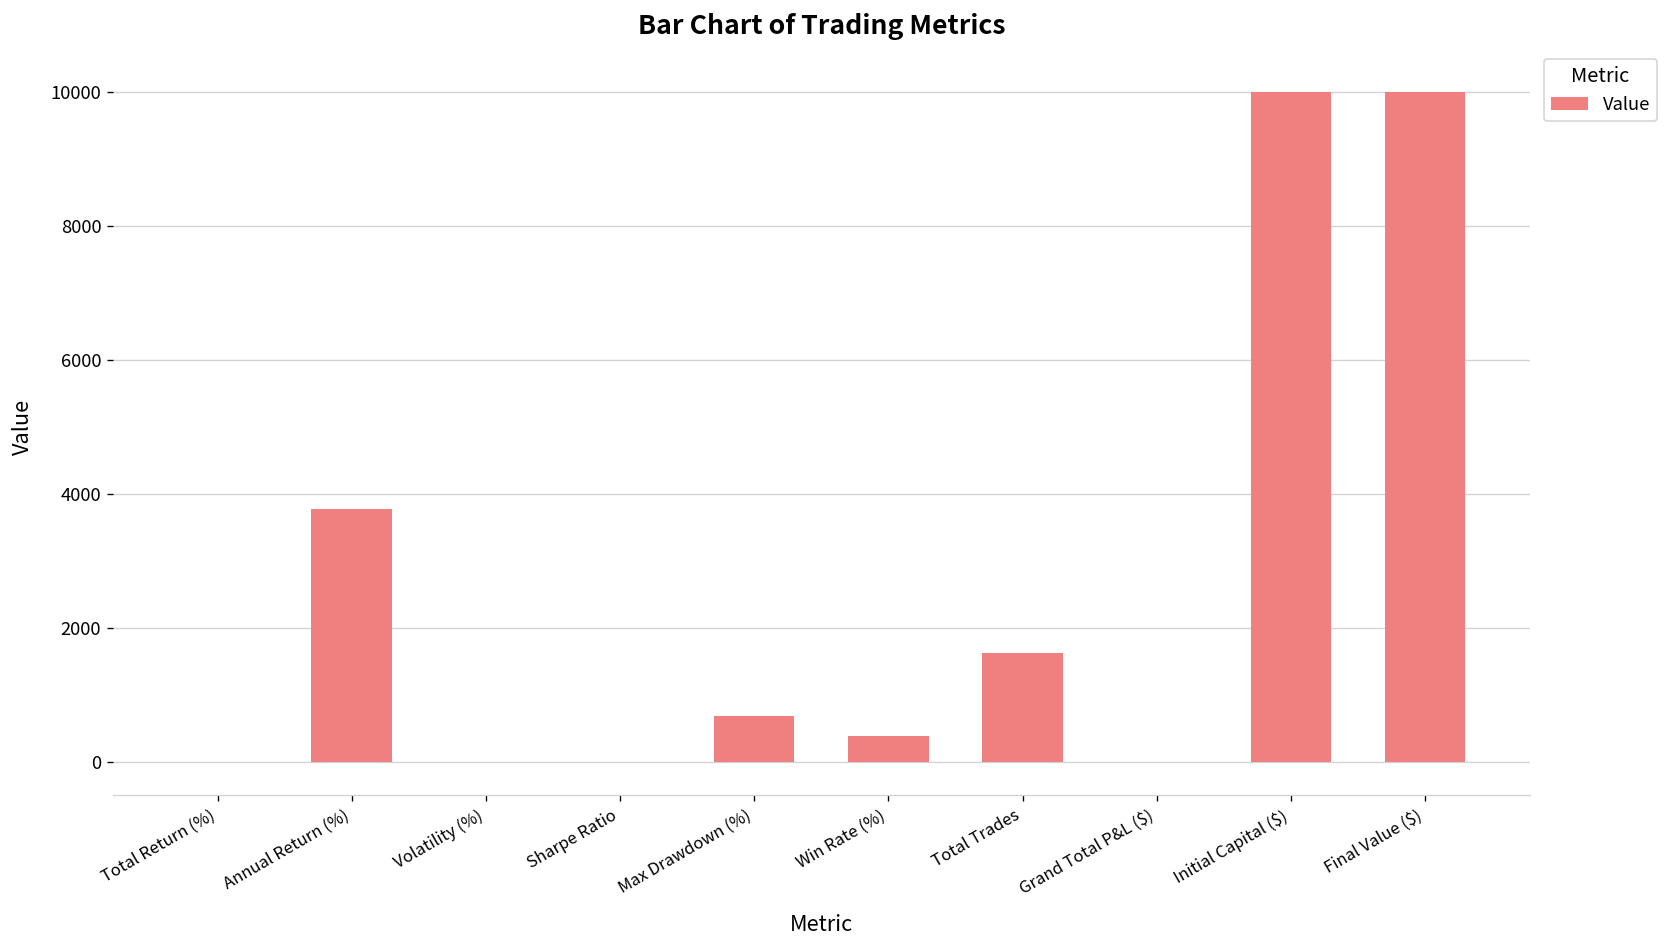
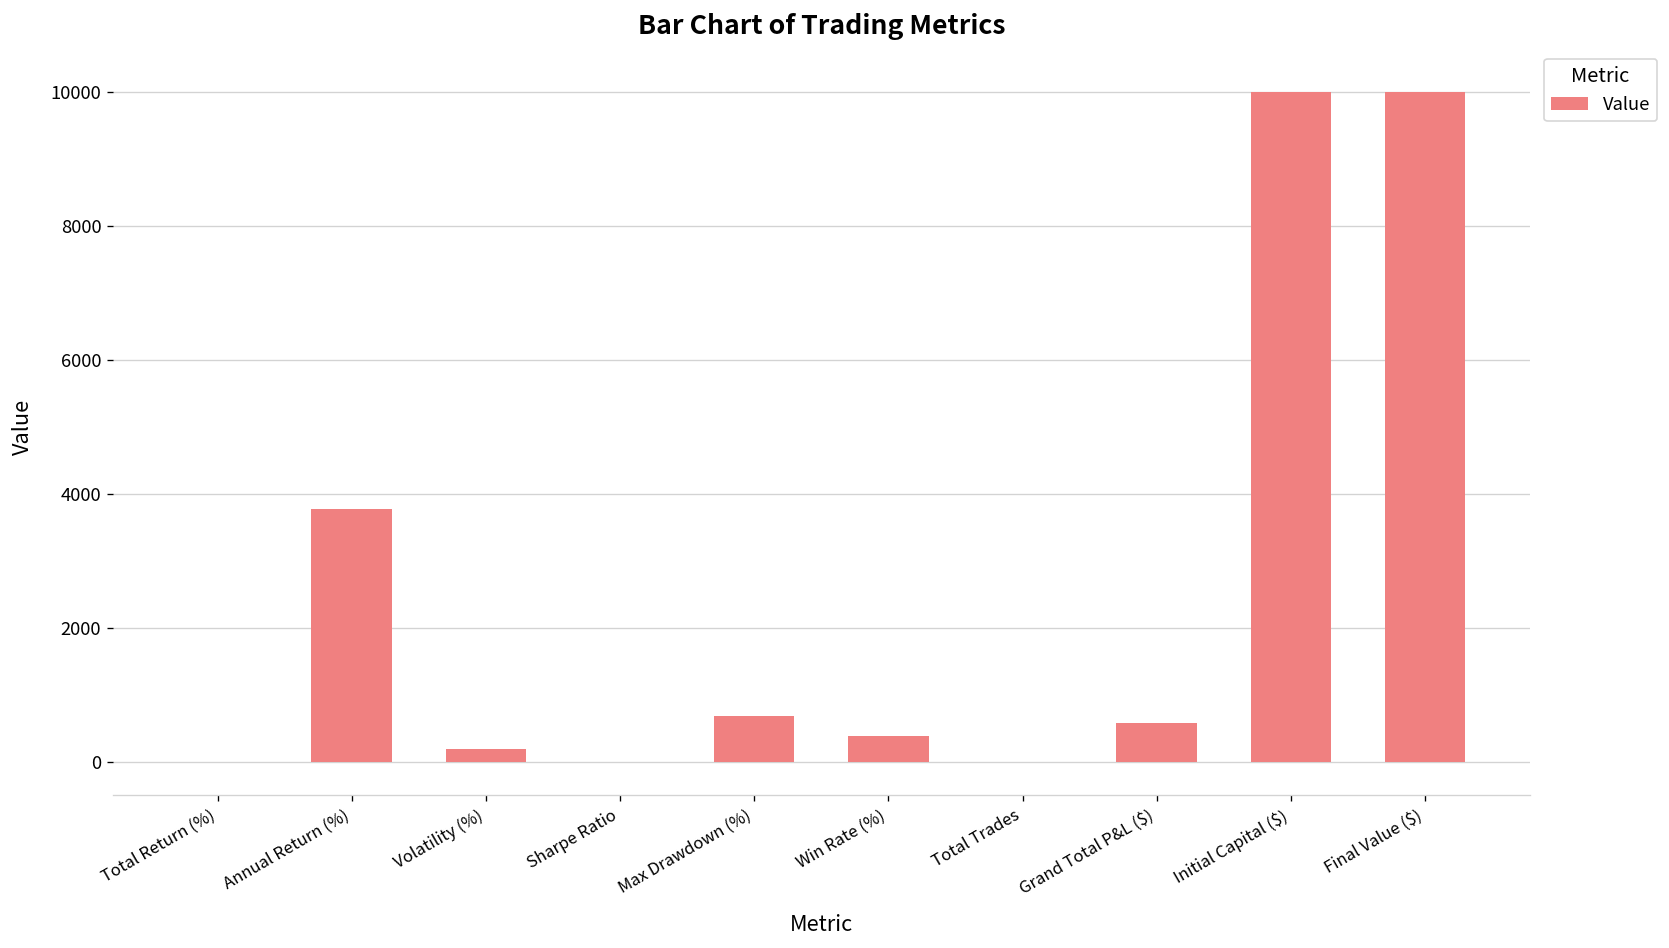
  {
    "Annual Return (%)": 3800,
-   "Volatility (%)": 0,
+   "Volatility (%)": 200,
    "Max Drawdown (%)": 700,
    "Win Rate (%)": 400,
-   "Total Trades": 1600,
-   "Grand Total P&L ($)": 0,
+   "Total Trades": 0,
+   "Grand Total P&L ($)": 600,
    "Initial Capital ($)": 10000,
    "Final Value ($)": 10000
  }
